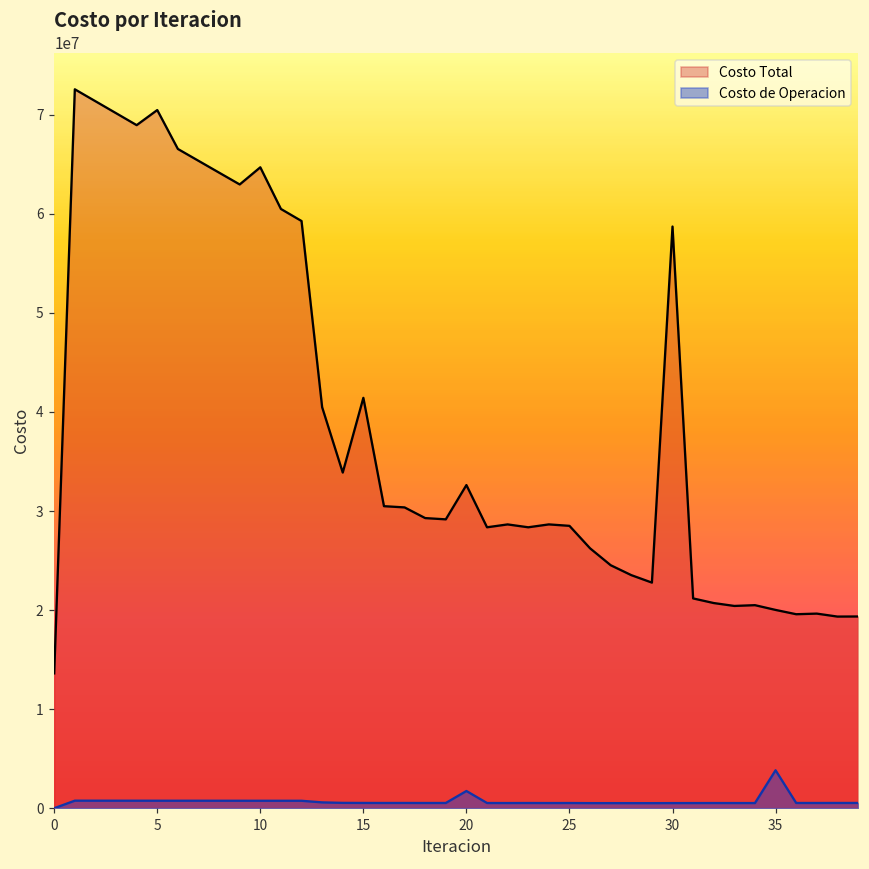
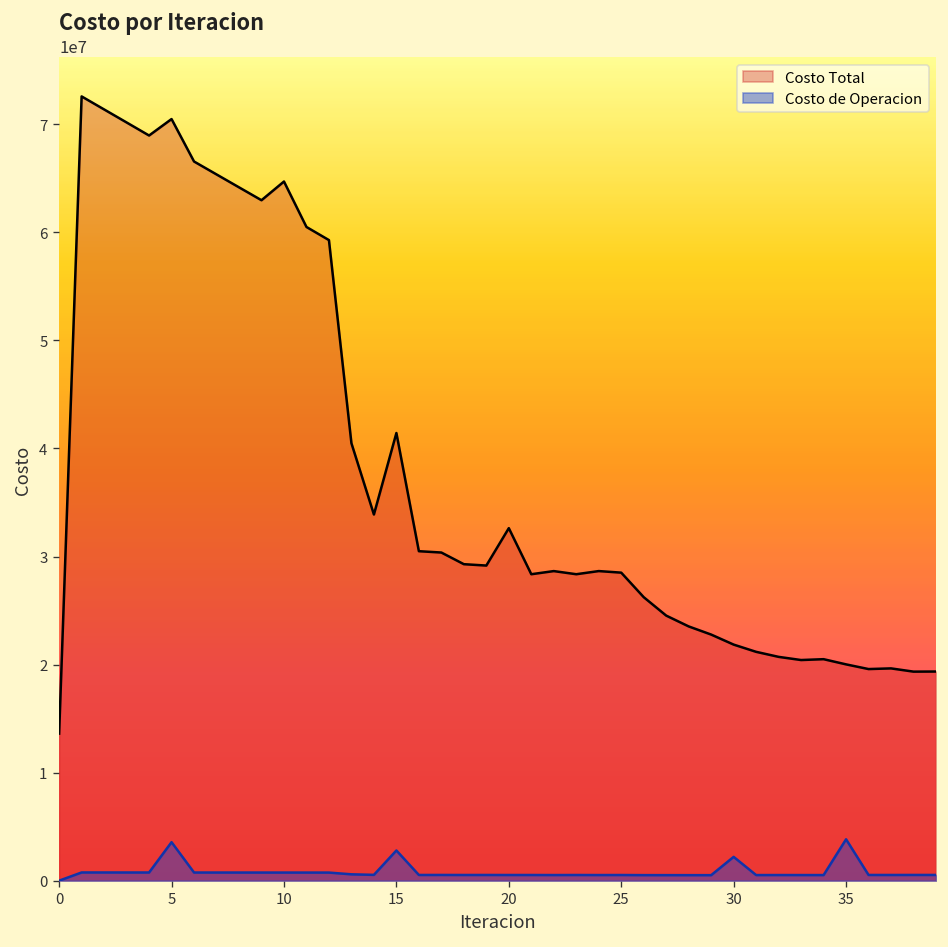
  {
    "Costo Total": {
      "0": 14000000,
      "5": 70000000,
      "10": 65000000,
      "15": 41000000,
      "20": 33000000,
      "25": 29000000,
-     "30": 59000000,
+     "30": 22000000,
      "35": 20000000
    },
    "Costo de Operacion": {
      "0": 0,
-     "5": 1000000,
+     "5": 4000000,
      "10": 1000000,
-     "15": 1000000,
-     "20": 2000000,
+     "15": 3000000,
+     "20": 1000000,
      "25": 1000000,
-     "30": 1000000,
+     "30": 2000000,
      "35": 4000000
    }
  }
